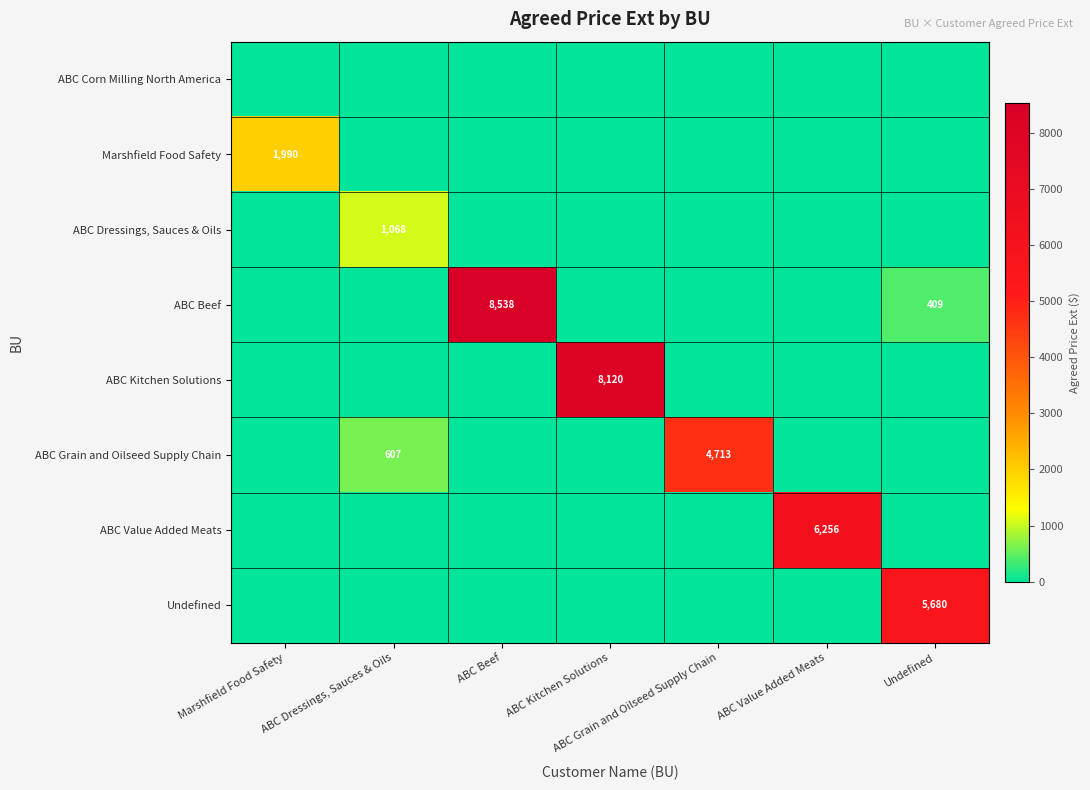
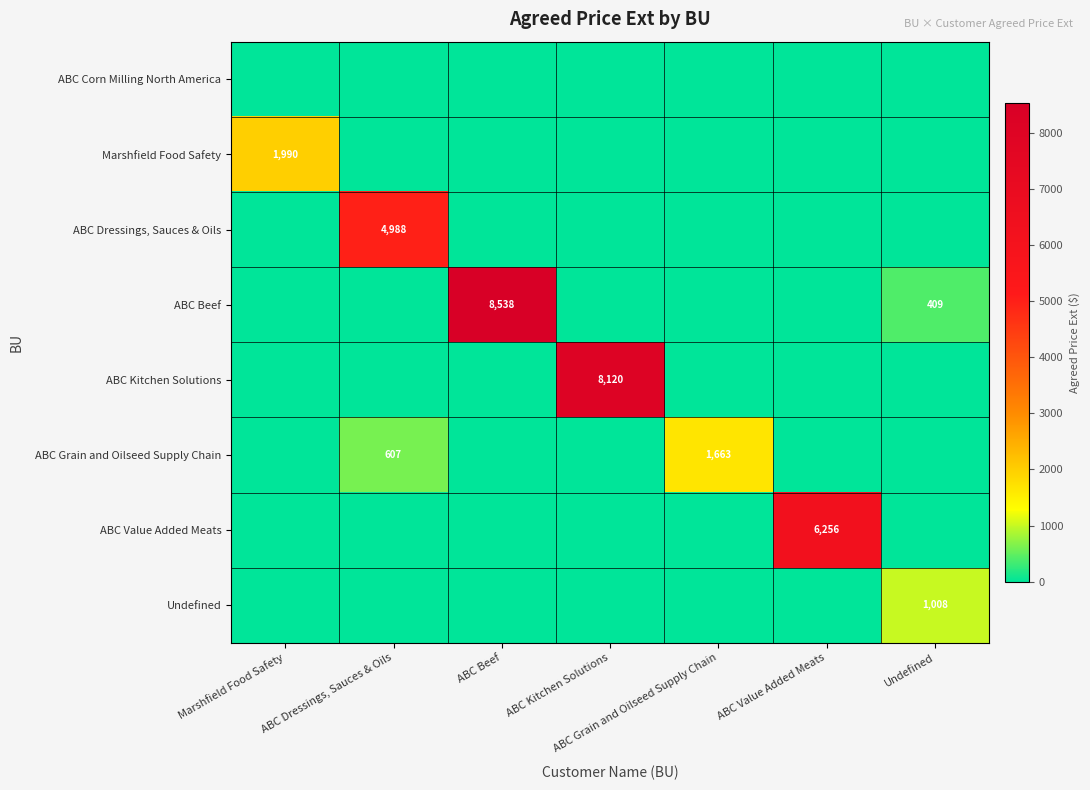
  {
    "Marshfield Food Safety": {
      "Marshfield Food Safety": "1,990"
    },
    "ABC Dressings, Sauces & Oils": {
-     "ABC Dressings, Sauces & Oils": "1,068"
+     "ABC Dressings, Sauces & Oils": "4,988"
    },
    "ABC Beef": {
      "ABC Beef": "8,538",
      "Undefined": "409"
    },
    "ABC Kitchen Solutions": {
      "ABC Kitchen Solutions": "8,120"
    },
    "ABC Grain and Oilseed Supply Chain": {
      "ABC Dressings, Sauces & Oils": "607",
-     "ABC Grain and Oilseed Supply Chain": "4,713"
+     "ABC Grain and Oilseed Supply Chain": "1,663"
    },
    "ABC Value Added Meats": {
      "ABC Value Added Meats": "6,256"
    },
    "Undefined": {
-     "Undefined": "5,680"
+     "Undefined": "1,008"
    }
  }
